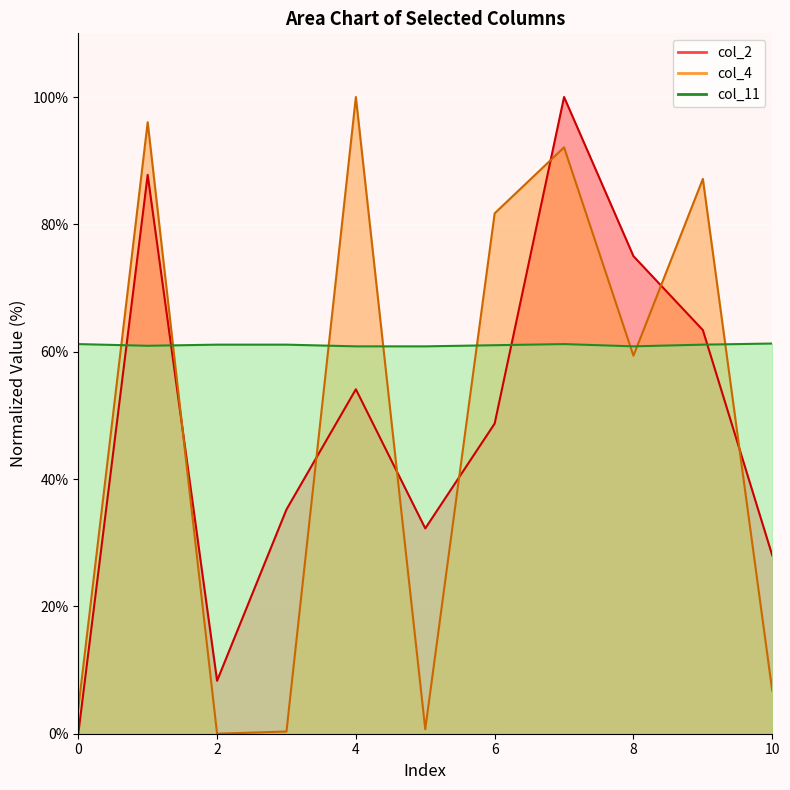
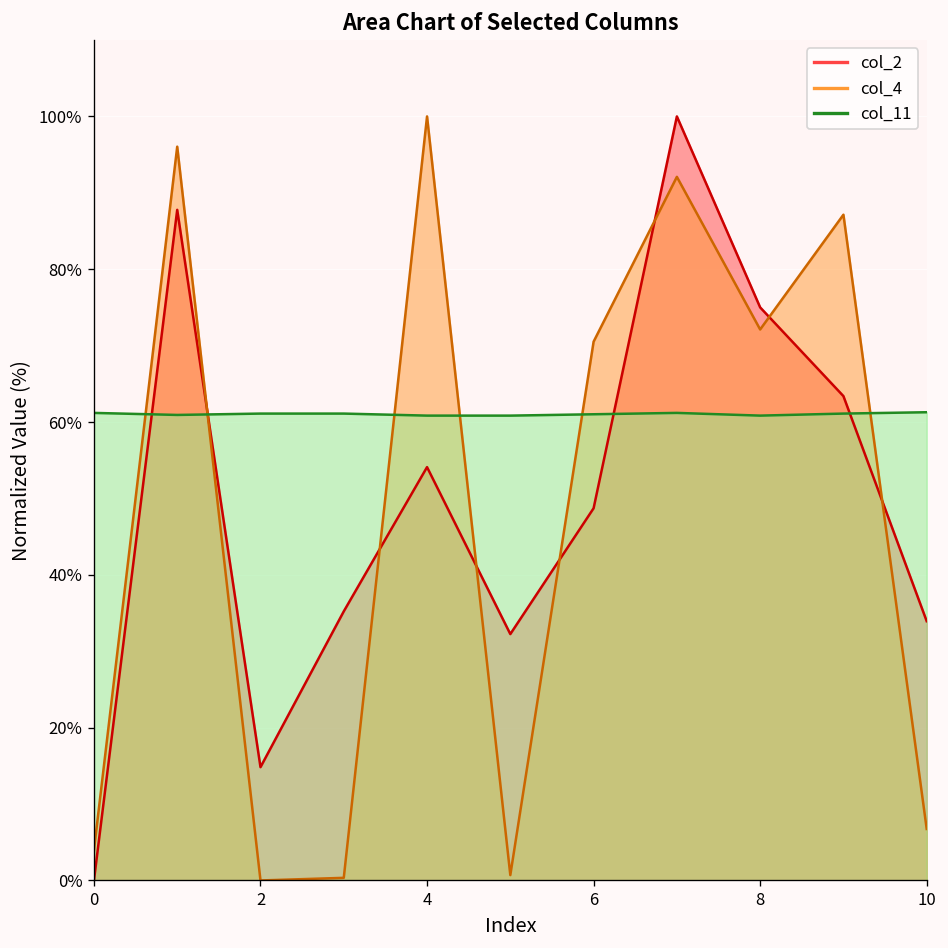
  {
    "col_2": {
      "0": "0%",
-     "2": "8%",
+     "2": "15%",
      "4": "54%",
      "6": "49%",
      "8": "75%",
-     "10": "28%"
+     "10": "34%"
    },
    "col_4": {
      "0": "4%",
      "2": "0%",
      "4": "100%",
-     "6": "82%",
-     "8": "59%",
+     "6": "71%",
+     "8": "72%",
      "10": "7%"
    }
  }
